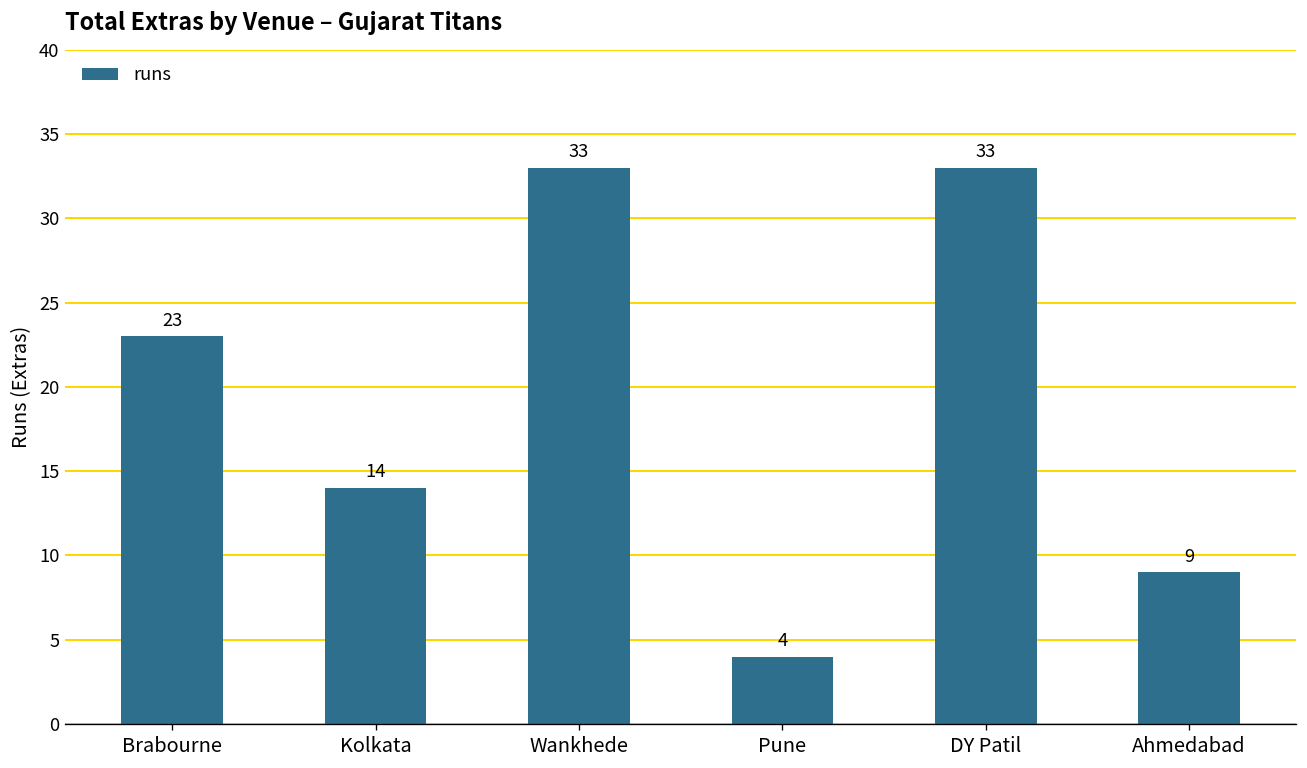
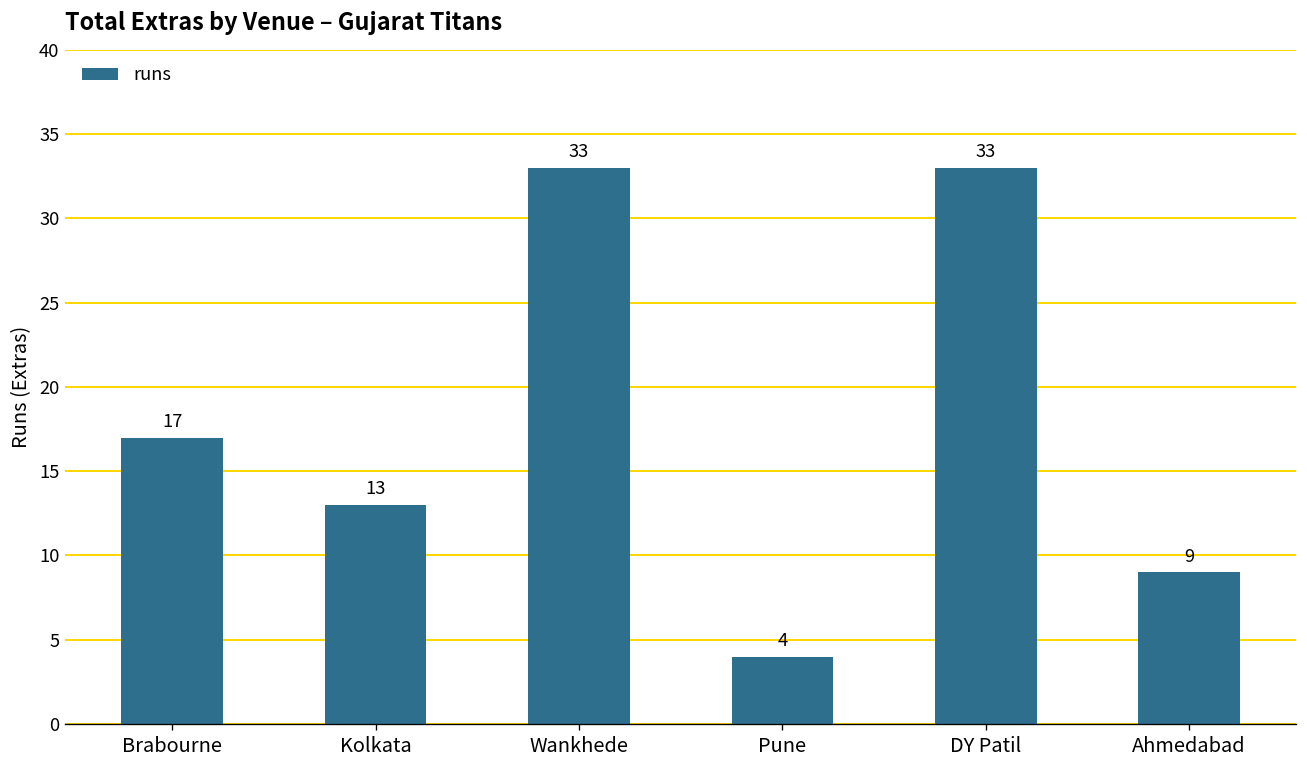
  {
-   "Brabourne": 23,
-   "Kolkata": 14,
+   "Brabourne": 17,
+   "Kolkata": 13,
    "Wankhede": 33,
    "Pune": 4,
    "DY Patil": 33,
    "Ahmedabad": 9
  }
